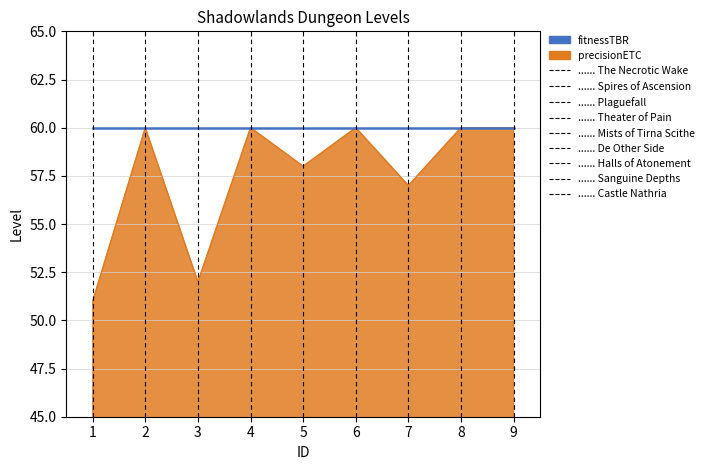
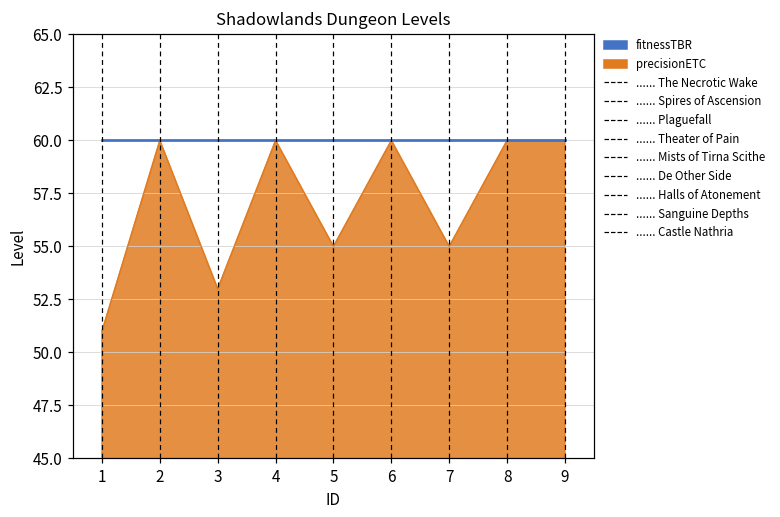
  {
    "precisionETC": {
      "1": 51,
-     "3": 52,
-     "5": 58,
-     "7": 57
+     "3": 53,
+     "5": 55,
+     "7": 55
    },
    "fitnessTBR": {
      "1": 60,
      "3": 60,
      "5": 60,
      "7": 60
    }
  }
